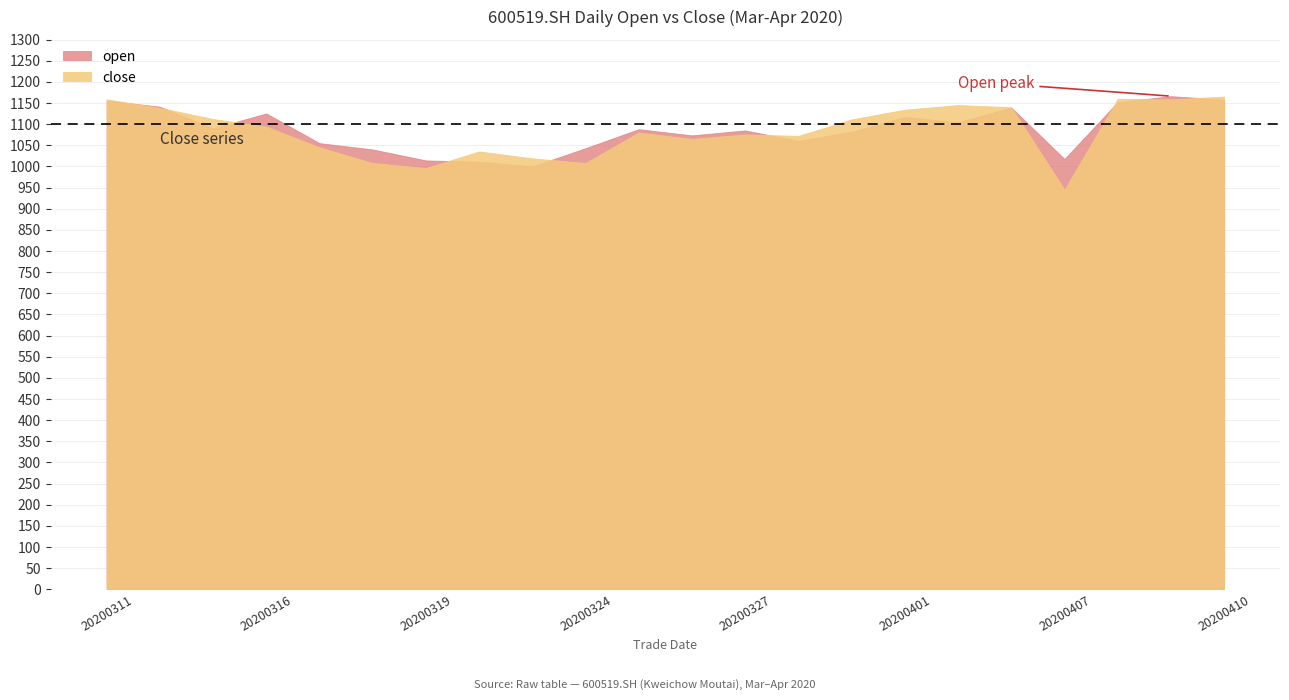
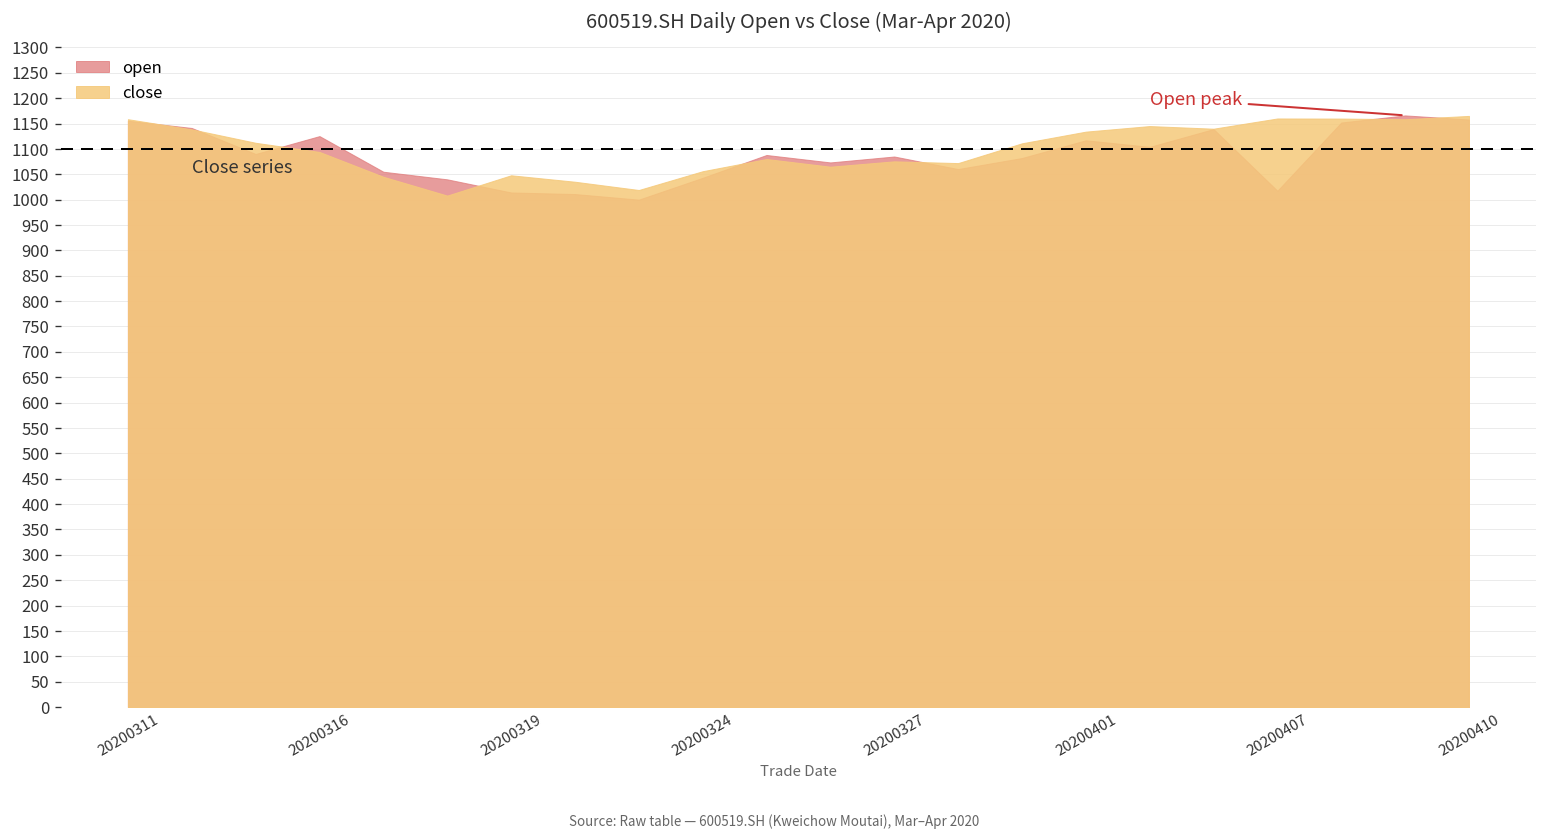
  {
    "open": {
      "20200316": 1130,
      "20200319": 1010,
      "20200324": 1040,
      "20200327": 1090,
      "20200401": 1120,
      "20200407": 1020,
      "20200410": 1160
    },
    "close": {
      "20200316": 1090,
-     "20200319": 1000,
-     "20200324": 1010,
+     "20200319": 1050,
+     "20200324": 1060,
      "20200327": 1080,
      "20200401": 1130,
-     "20200407": 940,
+     "20200407": 1160,
      "20200410": 1170
    }
  }
